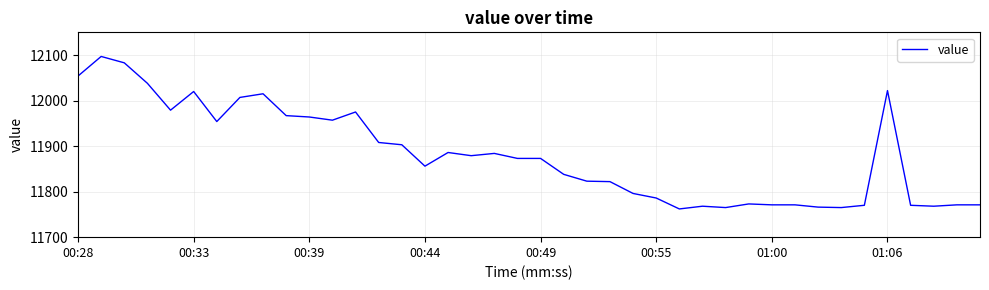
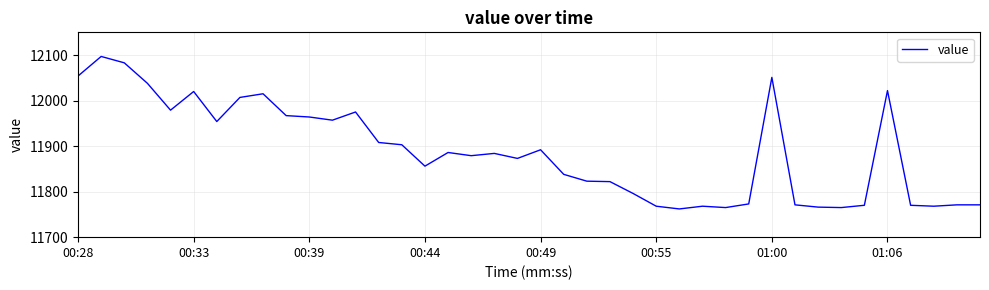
  {
    "00:28": 12050,
    "00:33": 12020,
    "00:39": 11960,
    "00:44": 11860,
-   "00:49": 11870,
-   "00:55": 11790,
-   "01:00": 11770,
+   "00:49": 11890,
+   "00:55": 11770,
+   "01:00": 12050,
    "01:06": 12020
  }
